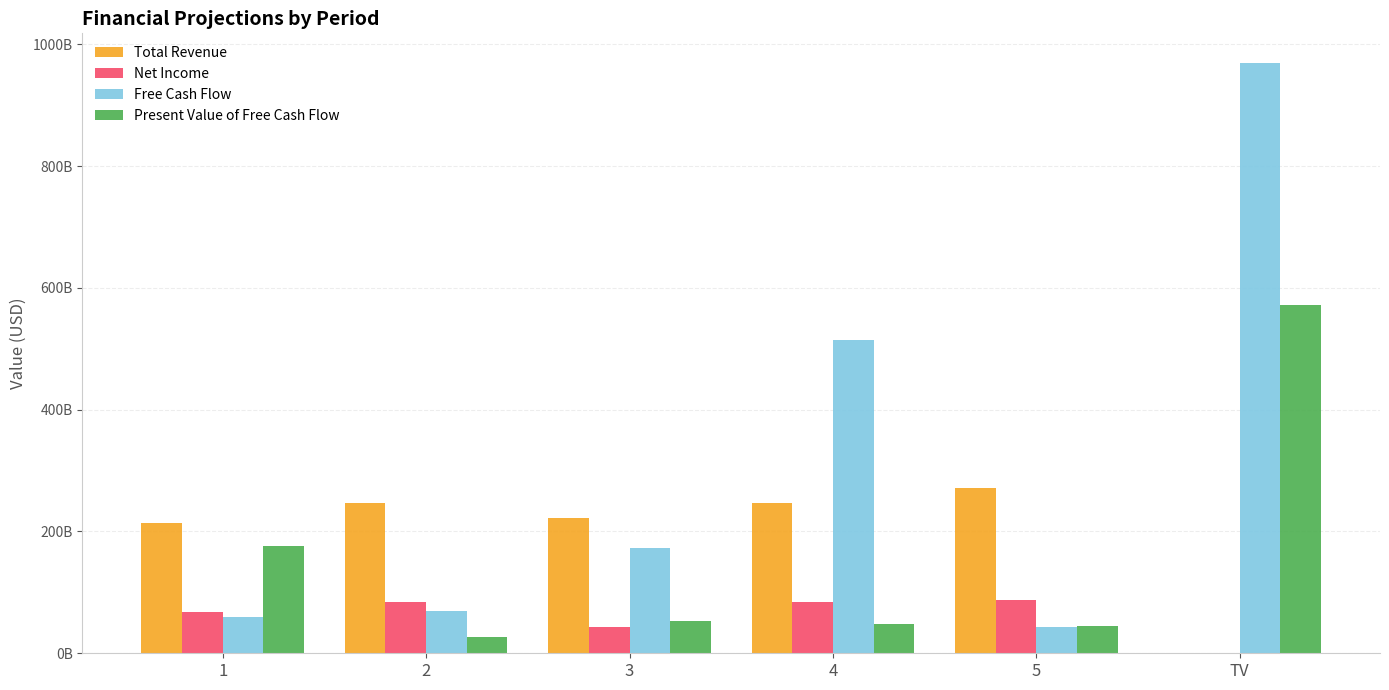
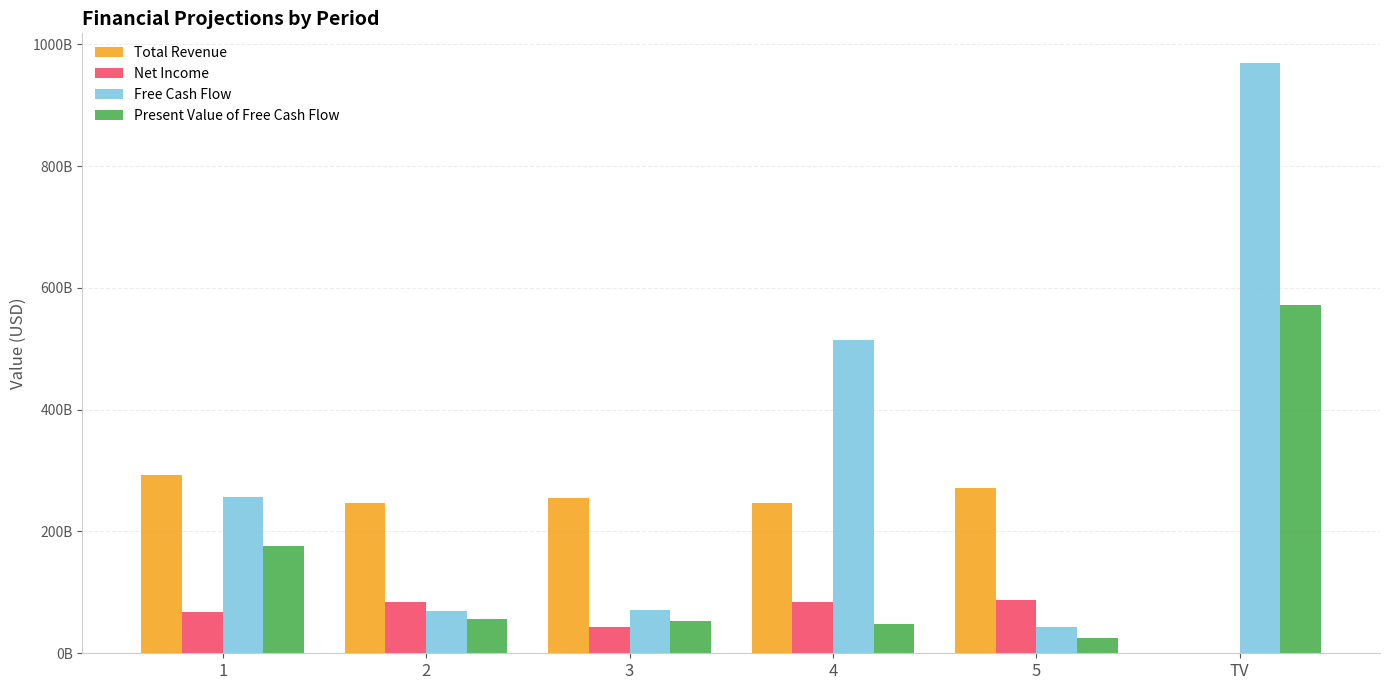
  {
    "Total Revenue": {
-     "1": 210000000000,
+     "1": 290000000000,
      "2": 250000000000,
-     "3": 220000000000,
+     "3": 260000000000,
      "4": 250000000000,
      "5": 270000000000,
      "TV": 0
    },
    "Net Income": {
      "1": 70000000000,
      "2": 80000000000,
      "3": 40000000000,
      "4": 80000000000,
      "5": 90000000000,
      "TV": 0
    },
    "Free Cash Flow": {
-     "1": 60000000000,
+     "1": 260000000000,
      "2": 70000000000,
-     "3": 170000000000,
+     "3": 70000000000,
      "4": 510000000000,
      "5": 40000000000,
      "TV": 970000000000
    },
    "Present Value of Free Cash Flow": {
      "1": 180000000000,
-     "2": 30000000000,
+     "2": 60000000000,
      "3": 50000000000,
      "4": 50000000000,
-     "5": 50000000000,
+     "5": 30000000000,
      "TV": 570000000000
    }
  }
